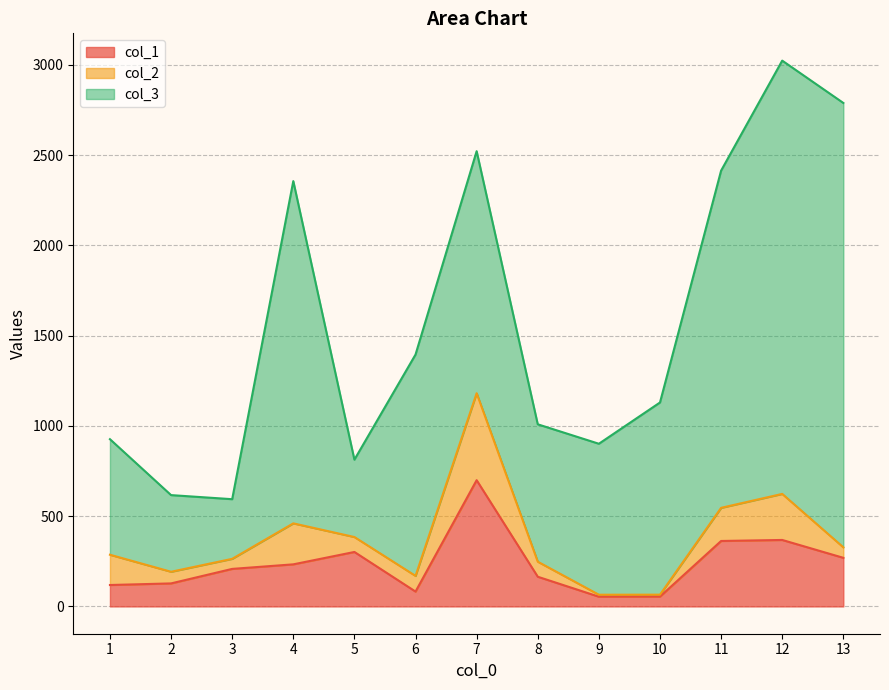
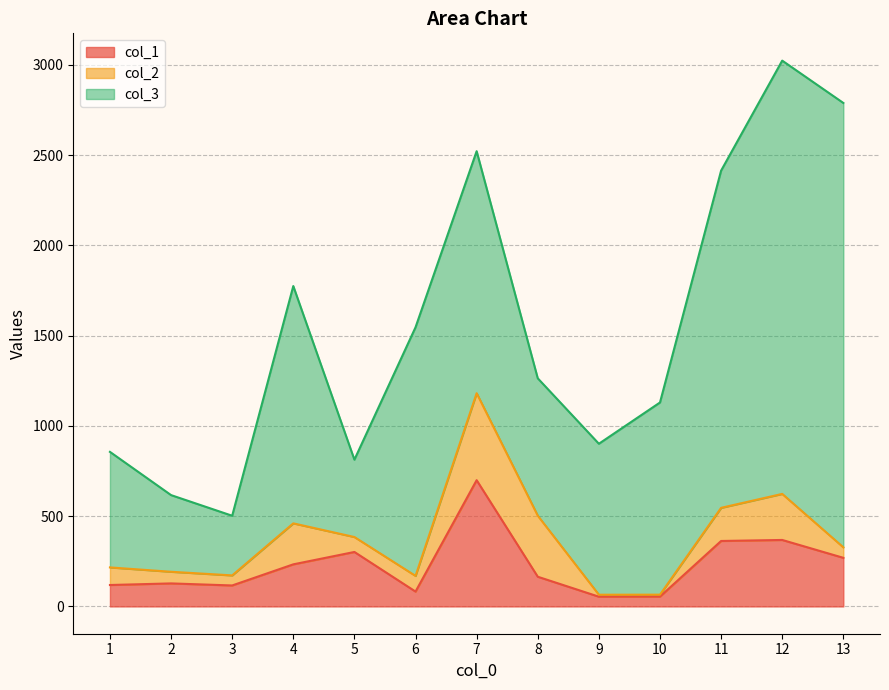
  {
    "col_1": {
      "1": 120,
      "2": 130,
-     "3": 210,
+     "3": 120,
      "4": 230,
      "5": 300,
      "6": 80,
      "7": 700,
      "8": 160,
      "11": 360,
      "12": 370,
      "13": 270
    },
    "col_2": {
-     "1": 170,
+     "1": 100,
      "2": 60,
      "3": 60,
      "4": 230,
      "5": 80,
      "6": 90,
      "7": 480,
-     "8": 80,
+     "8": 340,
      "11": 180,
      "12": 260,
      "13": 60
    },
    "col_3": {
      "1": 640,
      "2": 420,
      "3": 330,
-     "4": 1900,
+     "4": 1310,
      "5": 430,
-     "6": 1230,
+     "6": 1380,
      "7": 1340,
      "8": 760,
      "9": 840,
      "10": 1060,
      "11": 1870,
      "12": 2400,
      "13": 2460
    }
  }
